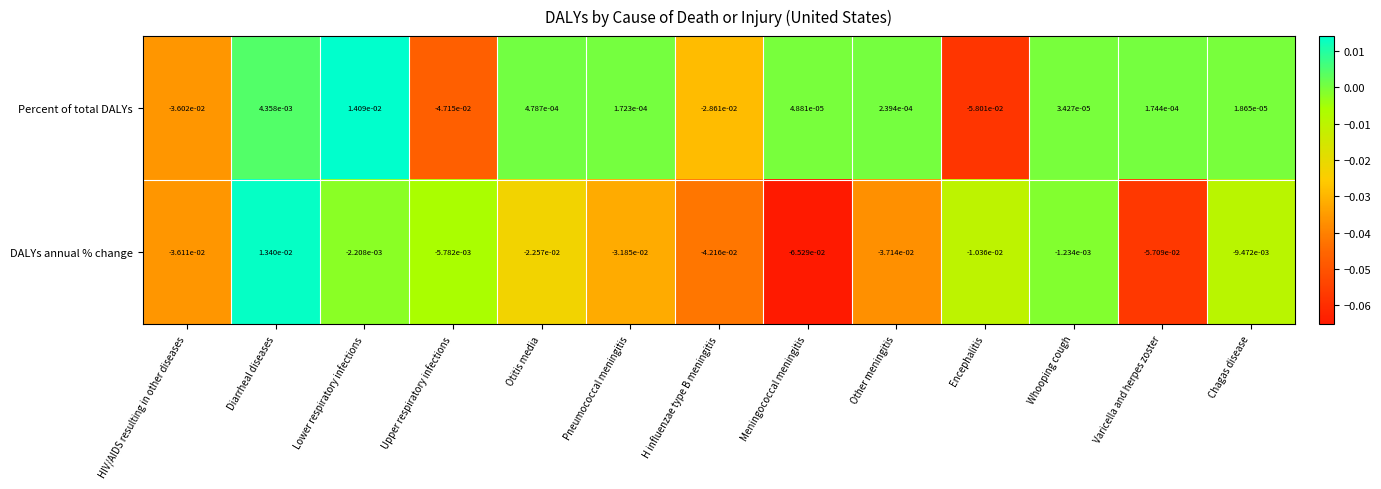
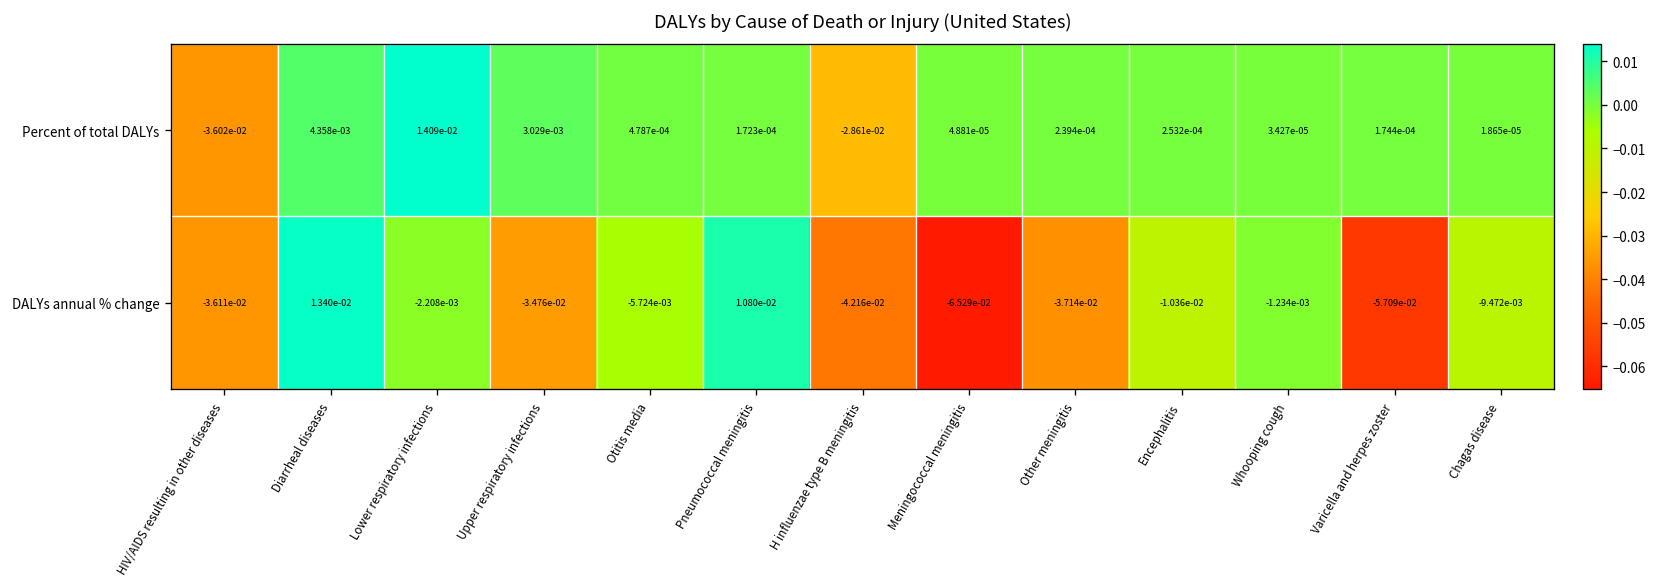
  {
    "Percent of total DALYs": {
      "HIV/AIDS resulting in other diseases": "-3.602e-02",
      "Diarrheal diseases": "4.358e-03",
      "Lower respiratory infections": "1.409e-02",
-     "Upper respiratory infections": "-4.715e-02",
+     "Upper respiratory infections": "3.029e-03",
      "Otitis media": "4.787e-04",
      "Pneumococcal meningitis": "1.723e-04",
      "H influenzae type B meningitis": "-2.861e-02",
      "Meningococcal meningitis": "4.881e-05",
      "Other meningitis": "2.394e-04",
-     "Encephalitis": "-5.801e-02",
+     "Encephalitis": "2.532e-04",
      "Whooping cough": "3.427e-05",
      "Varicella and herpes zoster": "1.744e-04",
      "Chagas disease": "1.865e-05"
    },
    "DALYs annual % change": {
      "HIV/AIDS resulting in other diseases": "-3.611e-02",
      "Diarrheal diseases": "1.340e-02",
      "Lower respiratory infections": "-2.208e-03",
-     "Upper respiratory infections": "-5.782e-03",
-     "Otitis media": "-2.257e-02",
-     "Pneumococcal meningitis": "-3.185e-02",
+     "Upper respiratory infections": "-3.476e-02",
+     "Otitis media": "-5.724e-03",
+     "Pneumococcal meningitis": "1.080e-02",
      "H influenzae type B meningitis": "-4.216e-02",
      "Meningococcal meningitis": "-6.529e-02",
      "Other meningitis": "-3.714e-02",
      "Encephalitis": "-1.036e-02",
      "Whooping cough": "-1.234e-03",
      "Varicella and herpes zoster": "-5.709e-02",
      "Chagas disease": "-9.472e-03"
    }
  }
